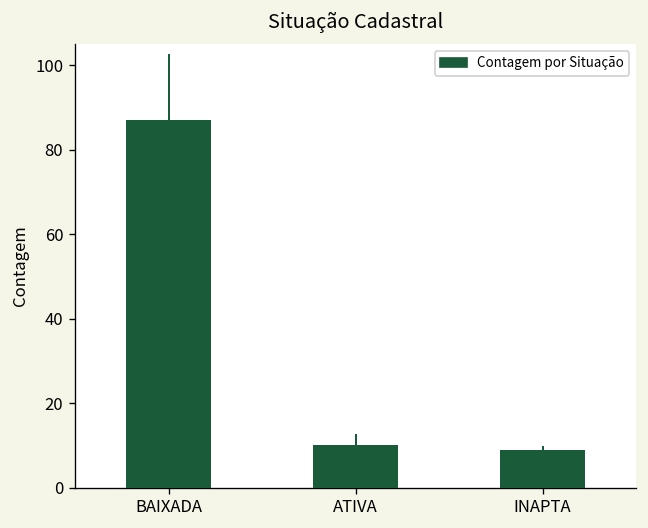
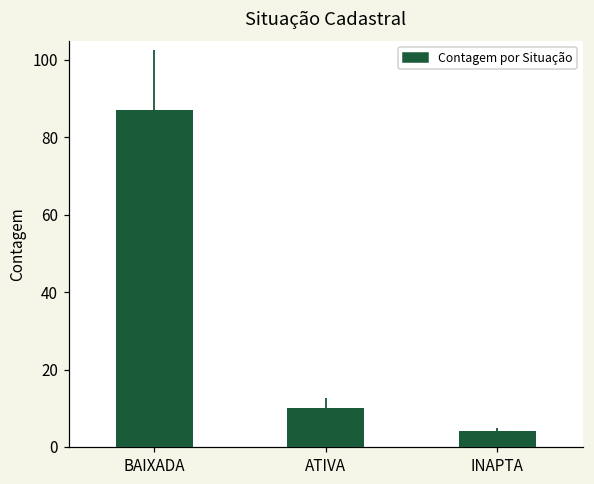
  {
    "BAIXADA": 87,
    "ATIVA": 10,
-   "INAPTA": 9
+   "INAPTA": 4
  }
